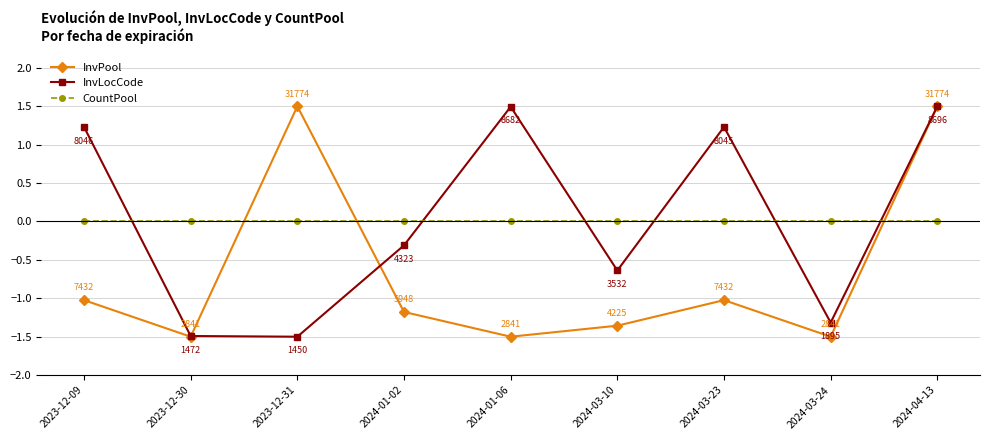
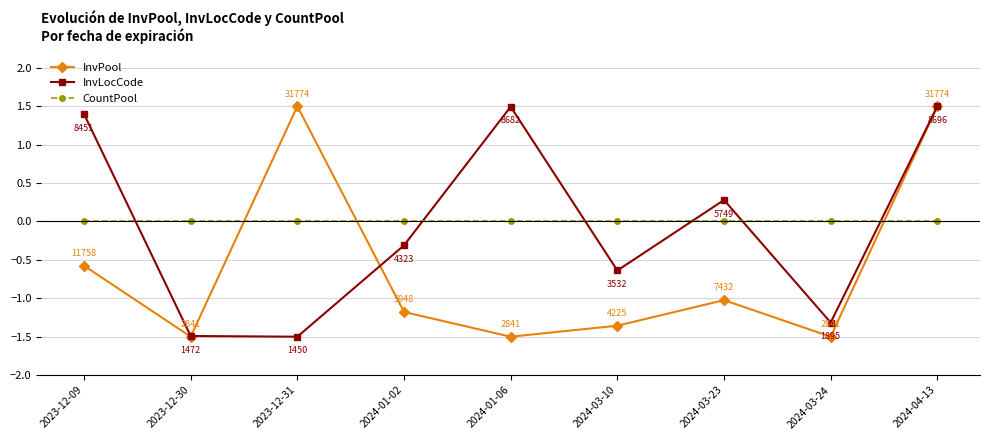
  {
    "InvPool": {
-     "2023-12-09": 7432
+     "2023-12-09": 11758
    },
    "InvLocCode": {
-     "2023-12-09": 8046,
-     "2024-03-23": 8045
+     "2023-12-09": 8451,
+     "2024-03-23": 5749
    },
    "CountPool": {
      "2023-12-09": 0.0,
      "2023-12-30": 0.0,
      "2023-12-31": 0.0,
      "2024-01-02": 0.0,
      "2024-01-06": 0.0,
      "2024-03-10": 0.0,
      "2024-03-24": 0.0,
      "2024-04-13": 0.0
    }
  }
